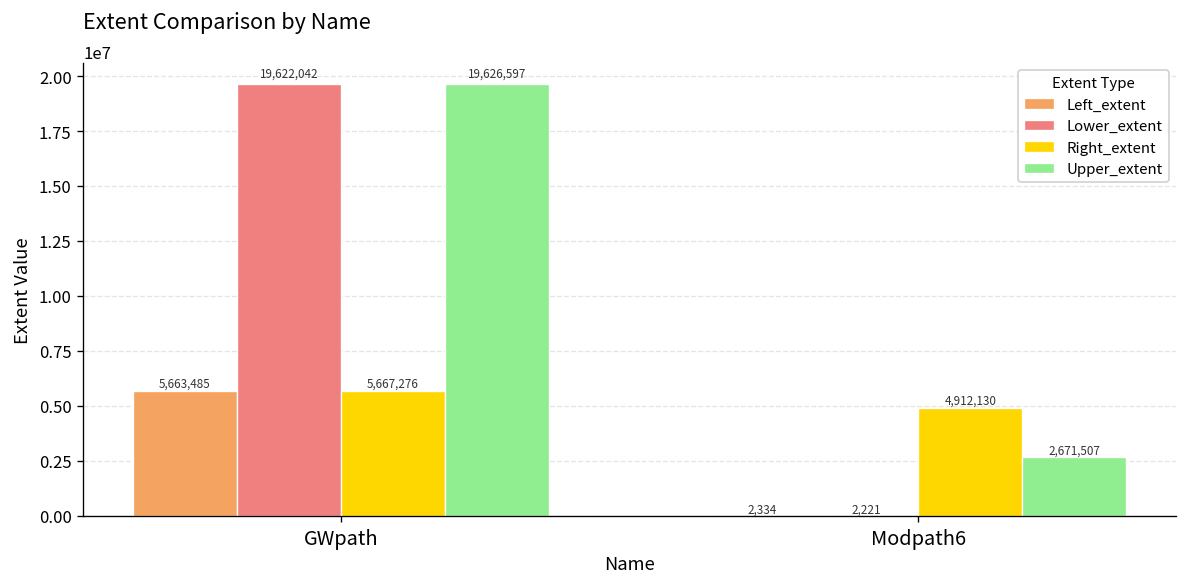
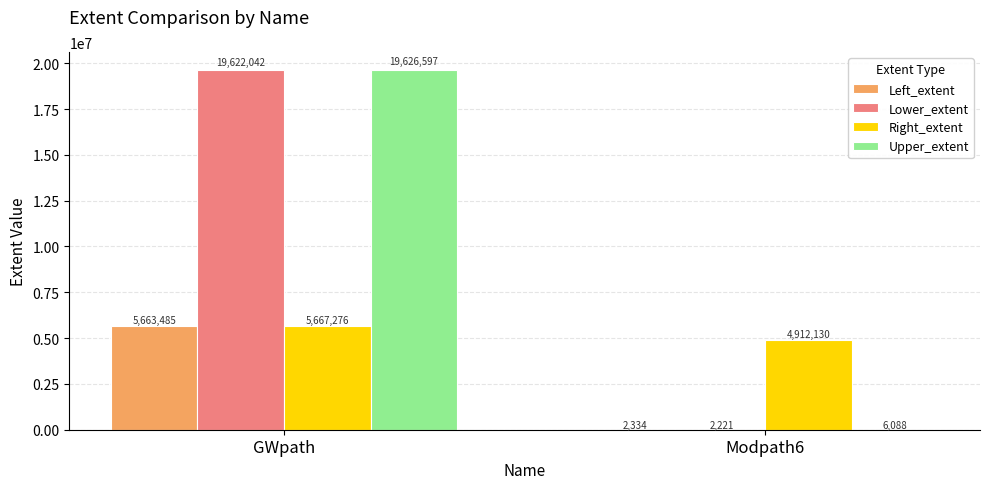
  {
    "Right_extent": {
      "GWpath": "5,667,276",
      "Modpath6": "4,912,130"
    },
    "Upper_extent": {
      "GWpath": "19,626,597",
-     "Modpath6": "2,671,507"
+     "Modpath6": "6,088"
    }
  }
